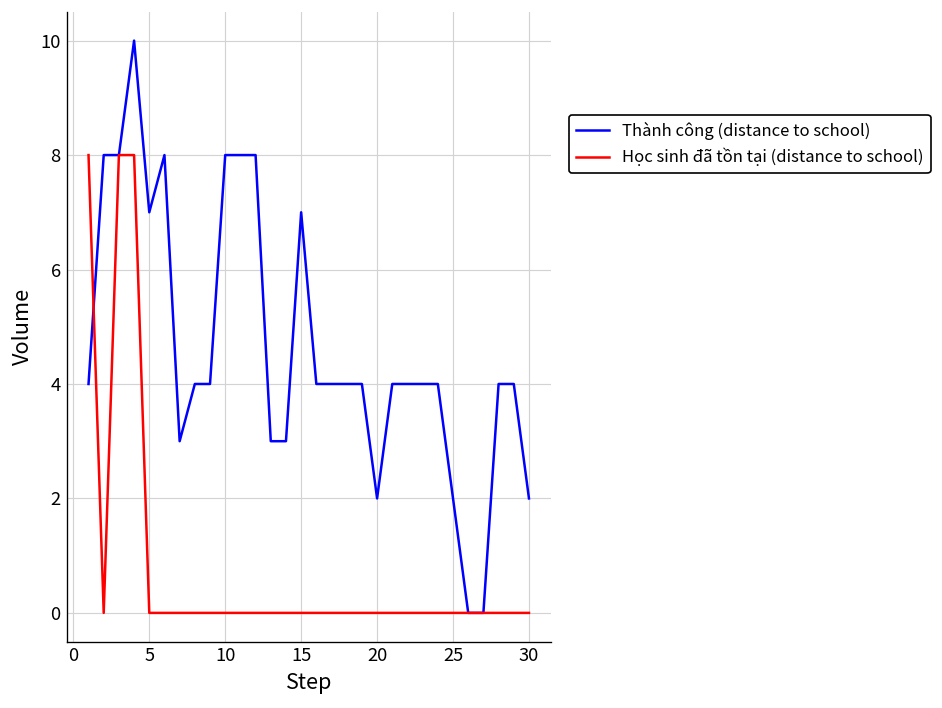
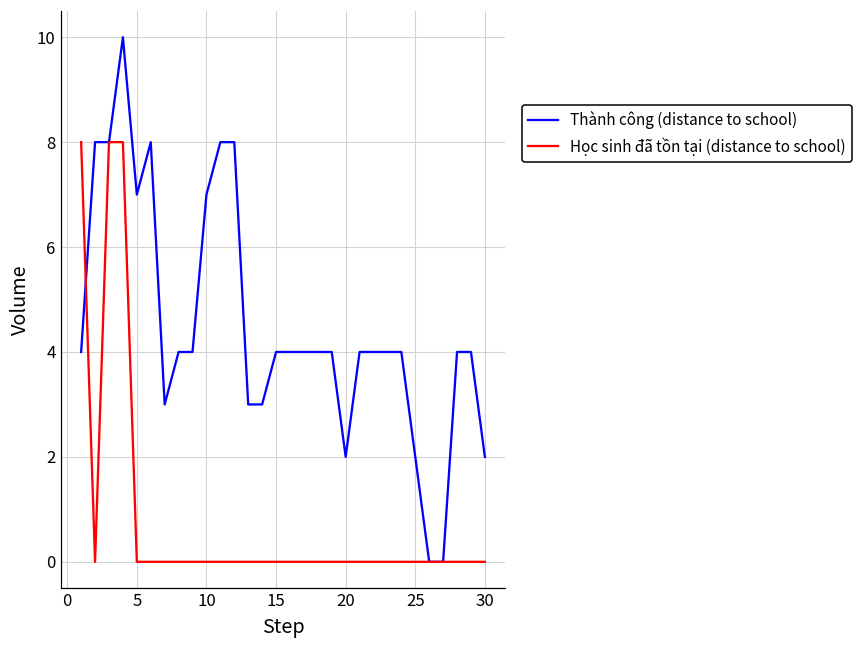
  {
    "Thành công (distance to school)": {
      "5": 7,
-     "10": 8,
-     "15": 7,
+     "10": 7,
+     "15": 4,
      "20": 2,
      "25": 2,
      "30": 2
    },
    "Học sinh đã tồn tại (distance to school)": {
      "5": 0,
      "10": 0,
      "15": 0,
      "20": 0,
      "25": 0,
      "30": 0
    }
  }
